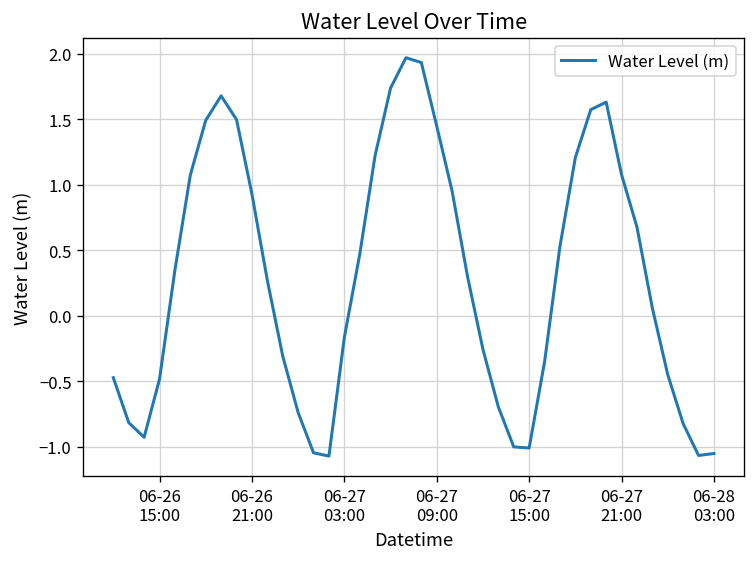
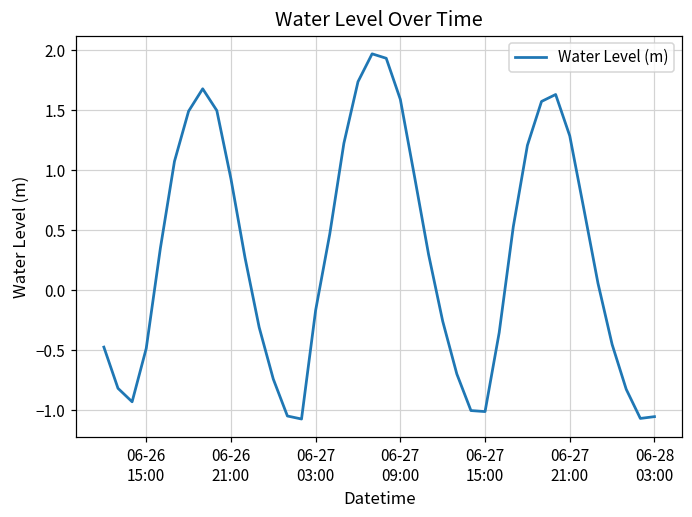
  {
    "06-26 15:00": -0.48,
    "06-26 21:00": 0.93,
    "06-27 03:00": -0.17,
-   "06-27 09:00": 1.45,
+   "06-27 09:00": 1.59,
    "06-27 15:00": -1.01,
-   "06-27 21:00": 1.08,
+   "06-27 21:00": 1.29,
    "06-28 03:00": -1.05
  }
